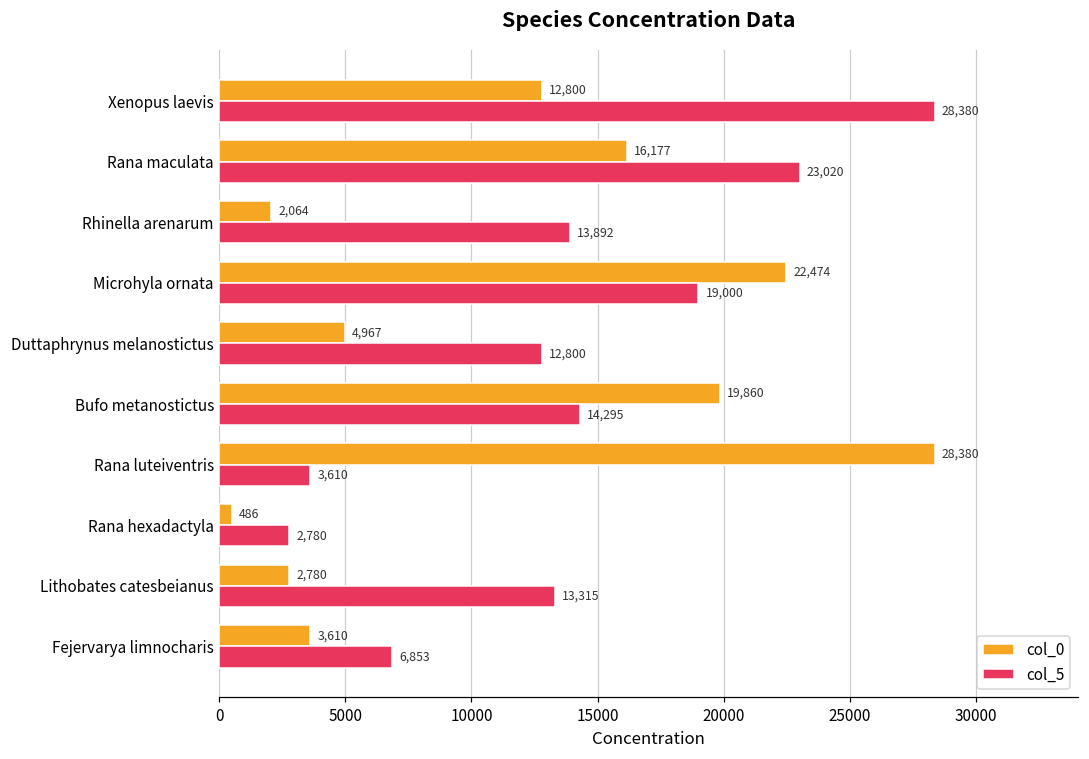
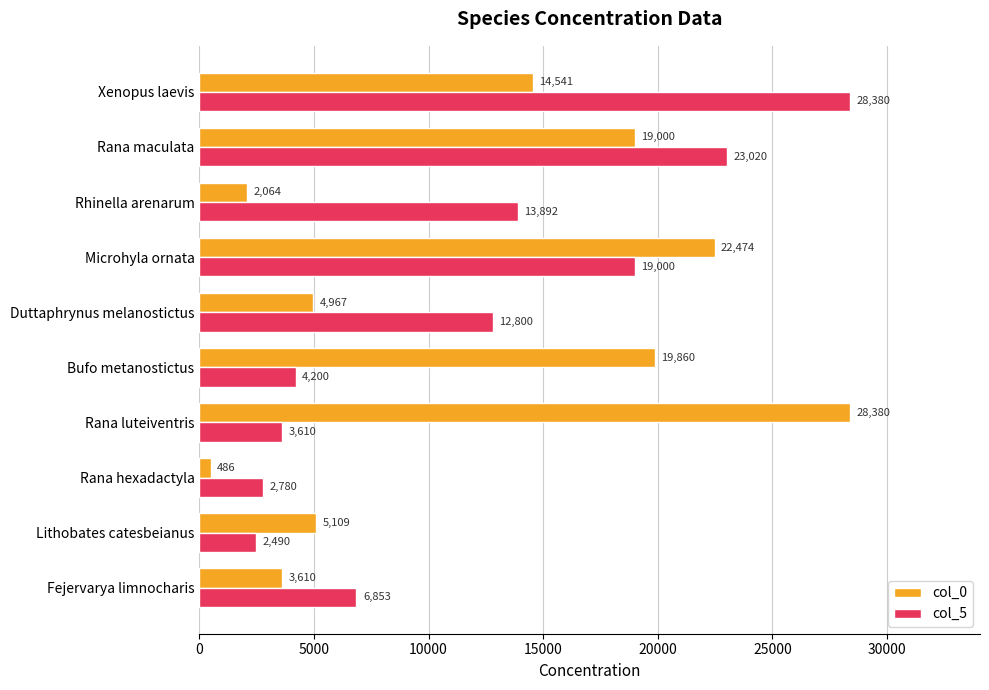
  {
    "col_0": {
-     "Xenopus laevis": "12,800",
-     "Rana maculata": "16,177",
+     "Xenopus laevis": "14,541",
+     "Rana maculata": "19,000",
      "Rhinella arenarum": "2,064",
      "Microhyla ornata": "22,474",
      "Duttaphrynus melanostictus": "4,967",
      "Bufo metanostictus": "19,860",
      "Rana luteiventris": "28,380",
      "Rana hexadactyla": "486",
-     "Lithobates catesbeianus": "2,780",
+     "Lithobates catesbeianus": "5,109",
      "Fejervarya limnocharis": "3,610"
    },
    "col_5": {
      "Xenopus laevis": "28,380",
      "Rana maculata": "23,020",
      "Rhinella arenarum": "13,892",
      "Microhyla ornata": "19,000",
      "Duttaphrynus melanostictus": "12,800",
-     "Bufo metanostictus": "14,295",
+     "Bufo metanostictus": "4,200",
      "Rana luteiventris": "3,610",
      "Rana hexadactyla": "2,780",
-     "Lithobates catesbeianus": "13,315",
+     "Lithobates catesbeianus": "2,490",
      "Fejervarya limnocharis": "6,853"
    }
  }
